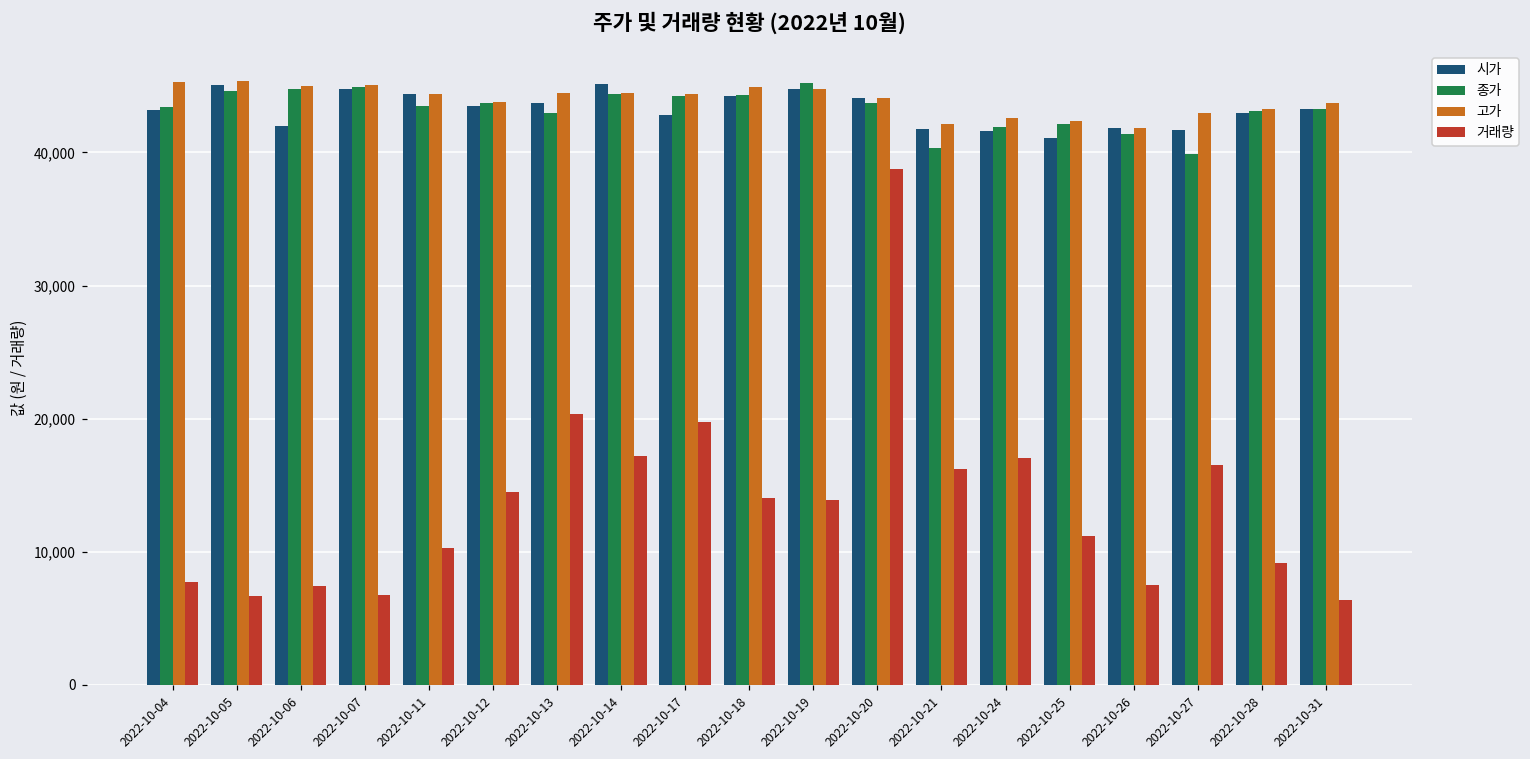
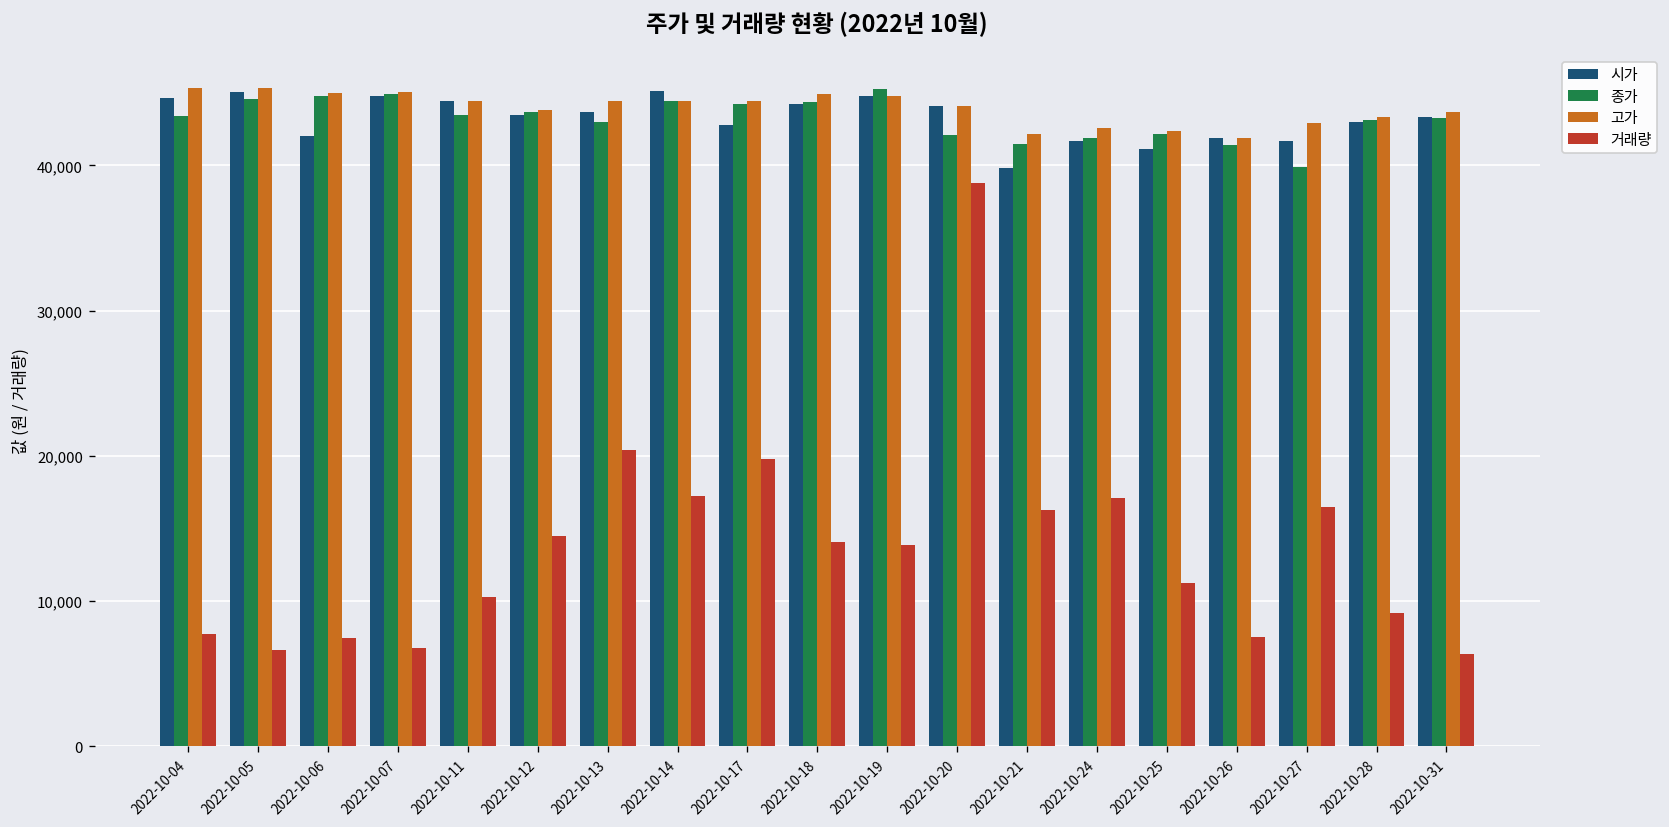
  {
    "시가": {
-     "2022-10-04": "43,200",
+     "2022-10-04": "44,700",
      "2022-10-05": "45,100",
      "2022-10-06": "42,000",
      "2022-10-07": "44,800",
      "2022-10-11": "44,400",
      "2022-10-12": "43,500",
      "2022-10-13": "43,700",
      "2022-10-14": "45,100",
      "2022-10-17": "42,800",
      "2022-10-18": "44,300",
      "2022-10-19": "44,800",
      "2022-10-20": "44,100",
-     "2022-10-21": "41,800",
+     "2022-10-21": "39,800",
      "2022-10-24": "41,700",
      "2022-10-25": "41,100",
      "2022-10-26": "41,900",
      "2022-10-27": "41,700",
      "2022-10-28": "43,000",
      "2022-10-31": "43,300"
    },
    "종가": {
      "2022-10-04": "43,400",
      "2022-10-05": "44,600",
      "2022-10-06": "44,800",
      "2022-10-07": "44,900",
      "2022-10-11": "43,500",
      "2022-10-12": "43,700",
      "2022-10-13": "43,000",
      "2022-10-14": "44,400",
      "2022-10-17": "44,300",
      "2022-10-18": "44,400",
      "2022-10-19": "45,200",
-     "2022-10-20": "43,700",
-     "2022-10-21": "40,300",
+     "2022-10-20": "42,100",
+     "2022-10-21": "41,500",
      "2022-10-24": "41,900",
      "2022-10-25": "42,200",
      "2022-10-26": "41,400",
      "2022-10-27": "39,900",
      "2022-10-28": "43,200",
      "2022-10-31": "43,300"
    }
  }
